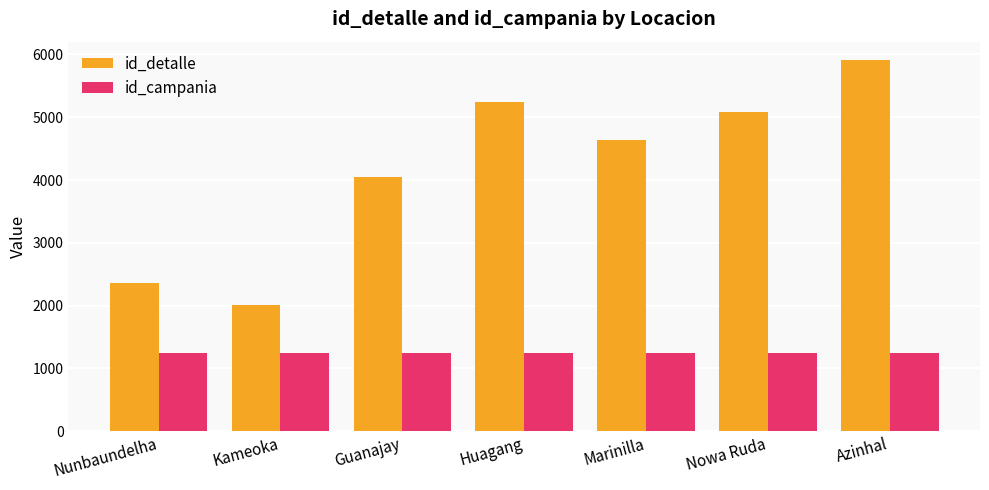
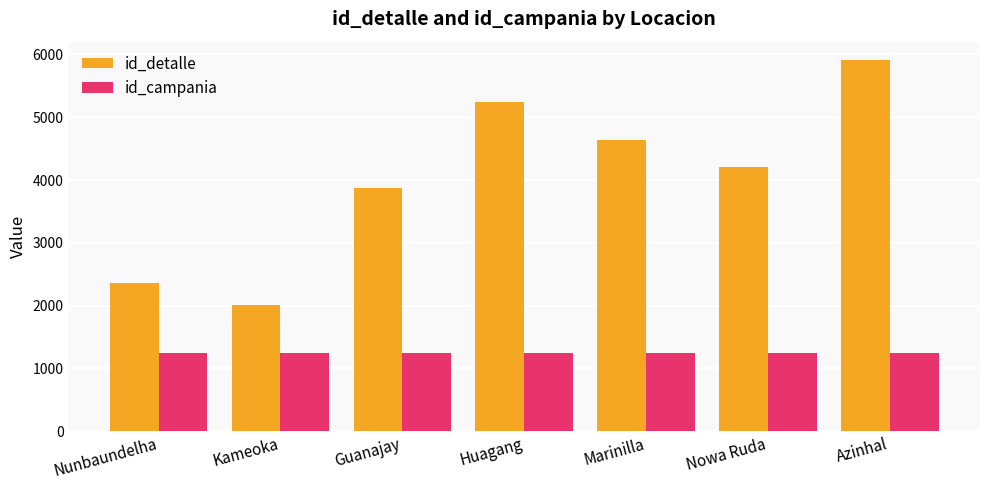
  {
    "id_detalle": {
      "Nunbaundelha": 2400,
      "Kameoka": 2000,
-     "Guanajay": 4000,
+     "Guanajay": 3900,
      "Huagang": 5200,
      "Marinilla": 4600,
-     "Nowa Ruda": 5100,
+     "Nowa Ruda": 4200,
      "Azinhal": 5900
    },
    "id_campania": {
      "Nunbaundelha": 1200,
      "Kameoka": 1200,
      "Guanajay": 1200,
      "Huagang": 1200,
      "Marinilla": 1200,
      "Nowa Ruda": 1200,
      "Azinhal": 1200
    }
  }
